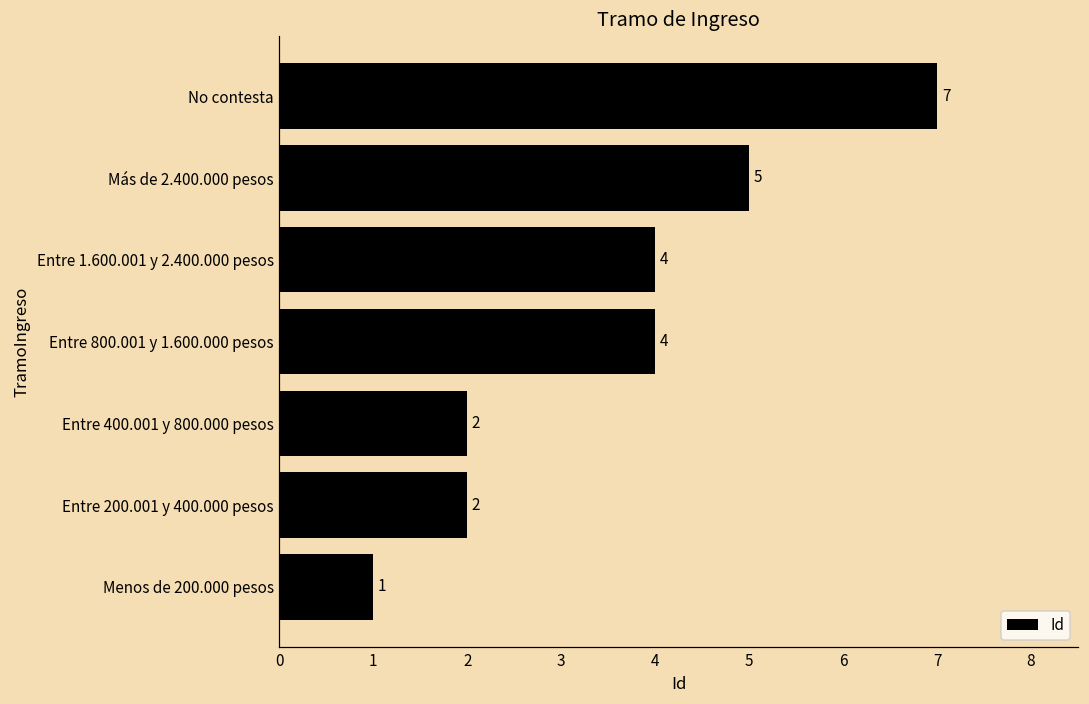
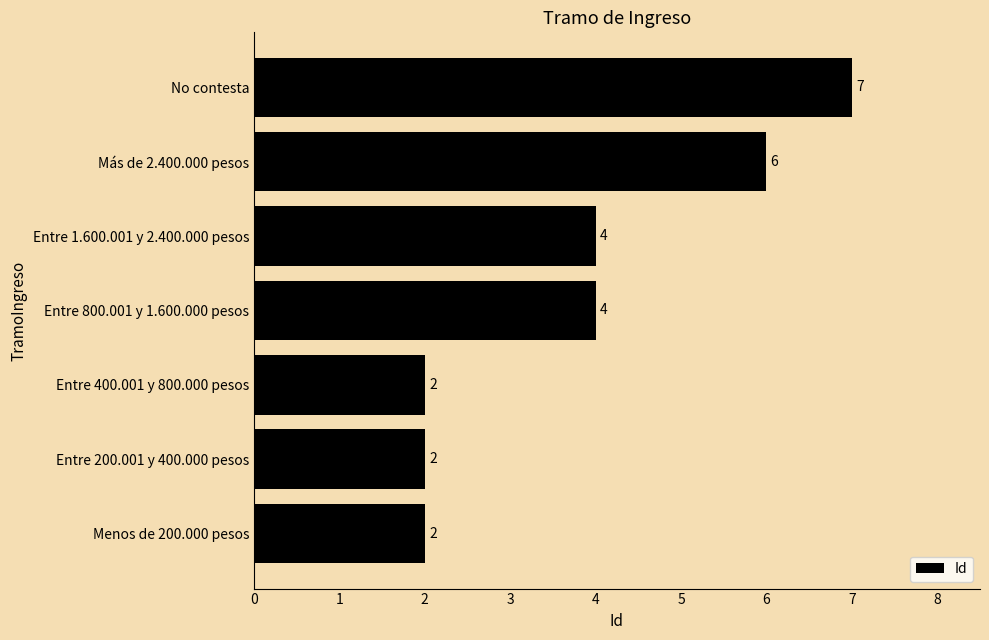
  {
    "No contesta": 7,
-   "Más de 2.400.000 pesos": 5,
+   "Más de 2.400.000 pesos": 6,
    "Entre 1.600.001 y 2.400.000 pesos": 4,
    "Entre 800.001 y 1.600.000 pesos": 4,
    "Entre 400.001 y 800.000 pesos": 2,
    "Entre 200.001 y 400.000 pesos": 2,
-   "Menos de 200.000 pesos": 1
+   "Menos de 200.000 pesos": 2
  }
